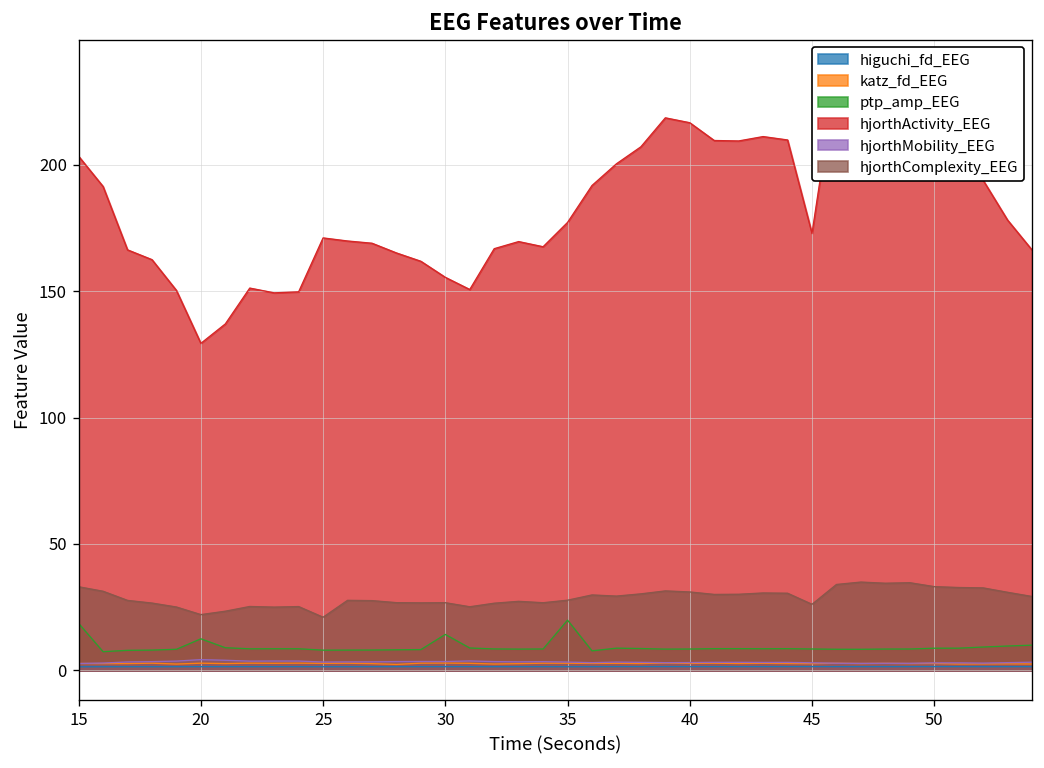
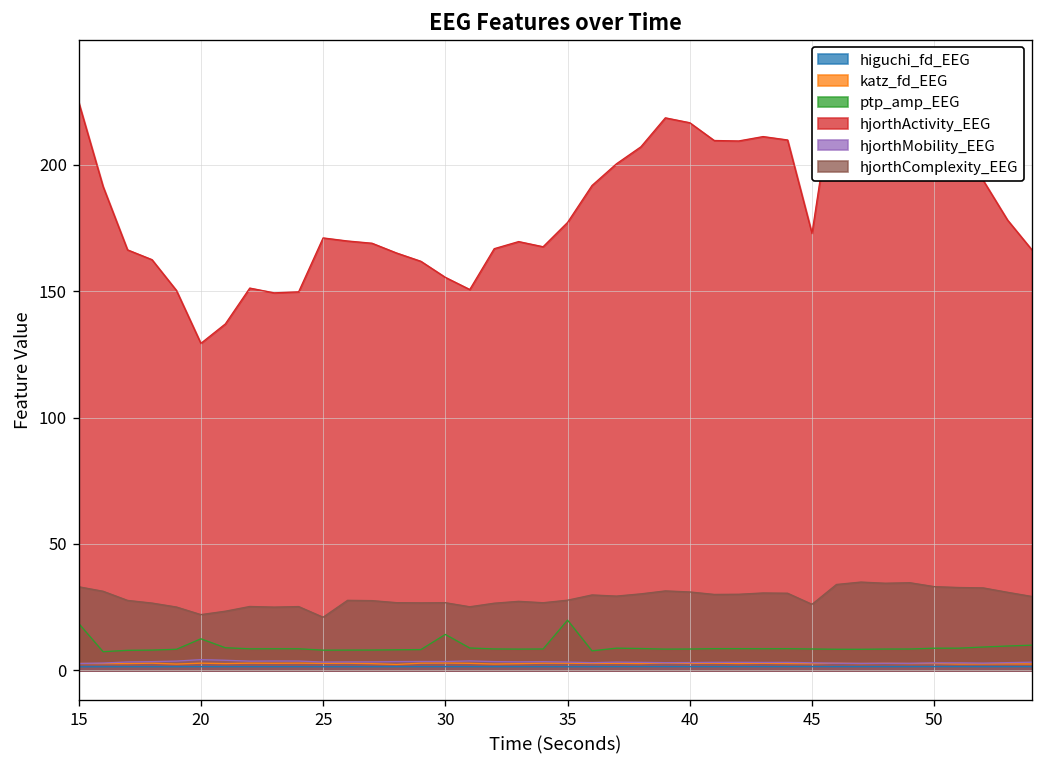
  {
    "higuchi_fd_EEG": {
      "15": 1,
      "20": 1,
      "25": 1,
      "30": 1,
      "35": 1,
      "40": 1,
      "50": 2
    },
    "katz_fd_EEG": {
      "20": 3
    },
    "ptp_amp_EEG": {
      "15": 19,
      "20": 13,
      "25": 8,
      "30": 14,
      "35": 20,
      "40": 8,
      "45": 8,
      "50": 9
    },
    "hjorthActivity_EEG": {
-     "15": 203,
+     "15": 225,
      "20": 129,
      "25": 171,
      "30": 155,
      "35": 177,
      "40": 217,
      "45": 173
    },
    "hjorthMobility_EEG": {
      "20": 4
    },
    "hjorthComplexity_EEG": {
      "15": 33,
      "20": 22,
      "25": 21,
      "30": 27,
      "35": 28,
      "40": 31,
      "45": 26,
      "50": 33
    }
  }
